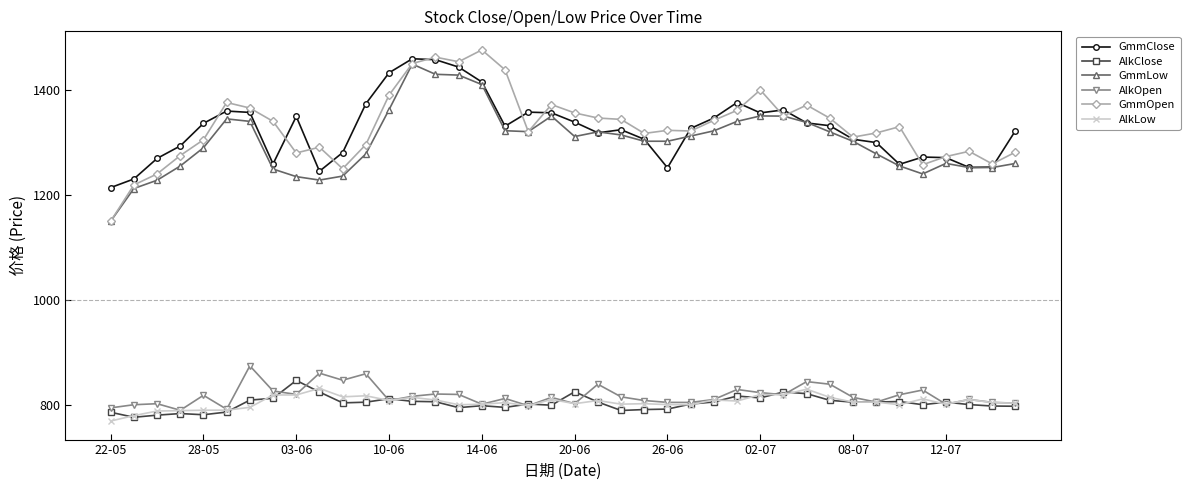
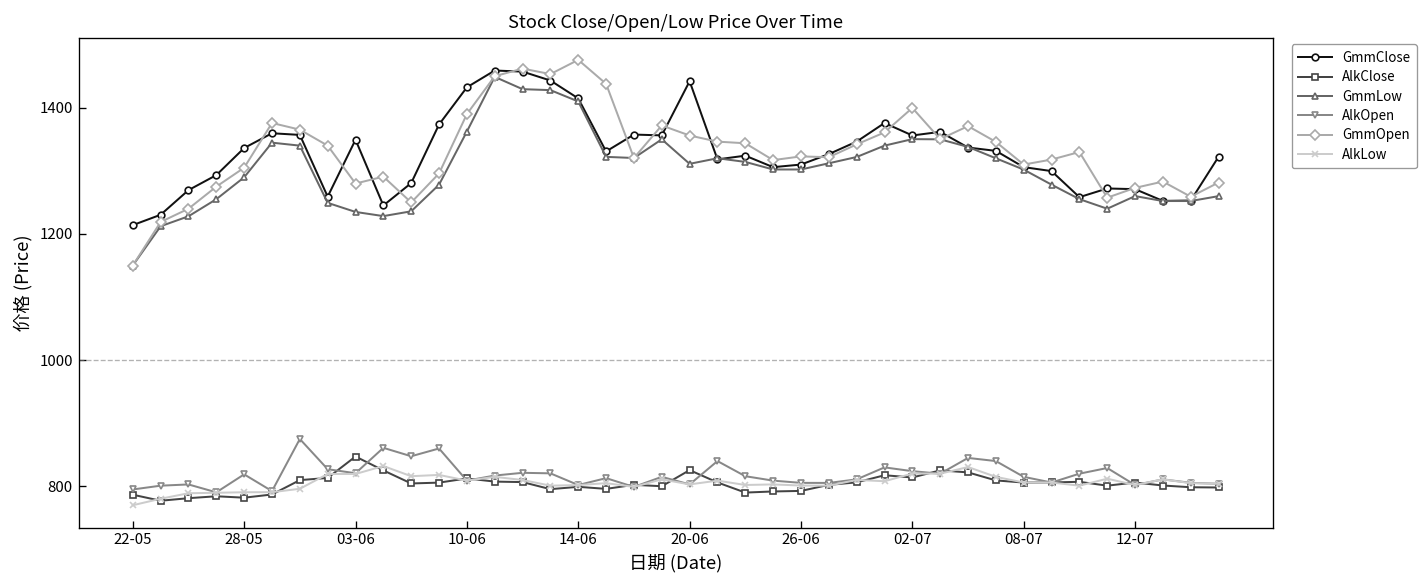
  {
    "GmmClose": {
      "22-05": 1210,
      "28-05": 1340,
      "03-06": 1350,
      "10-06": 1430,
      "14-06": 1410,
-     "20-06": 1340,
-     "26-06": 1250,
+     "20-06": 1440,
+     "26-06": 1310,
      "02-07": 1360
    }
  }
